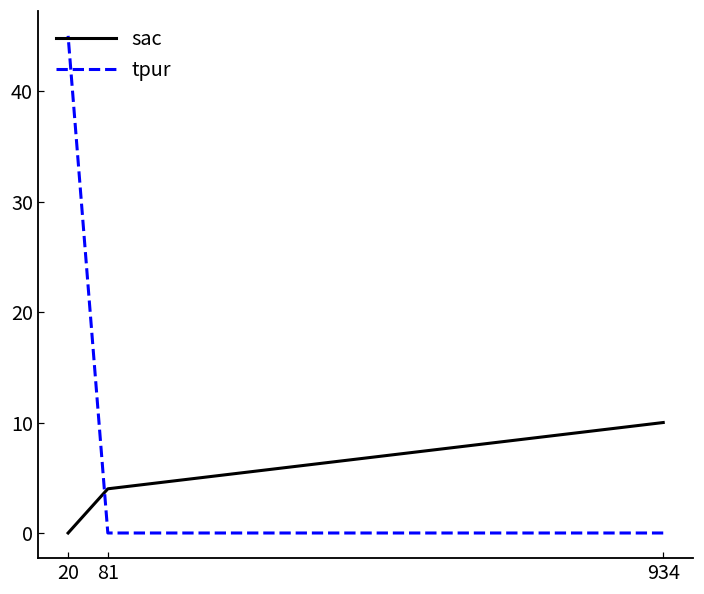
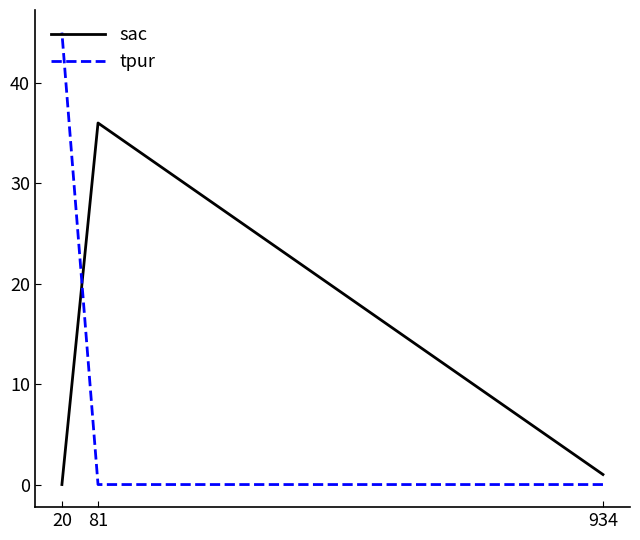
  {
    "sac": {
      "20": 0,
-     "81": 4,
-     "934": 10
+     "81": 36,
+     "934": 1
    },
    "tpur": {
      "20": 45,
      "81": 0,
      "934": 0
    }
  }
